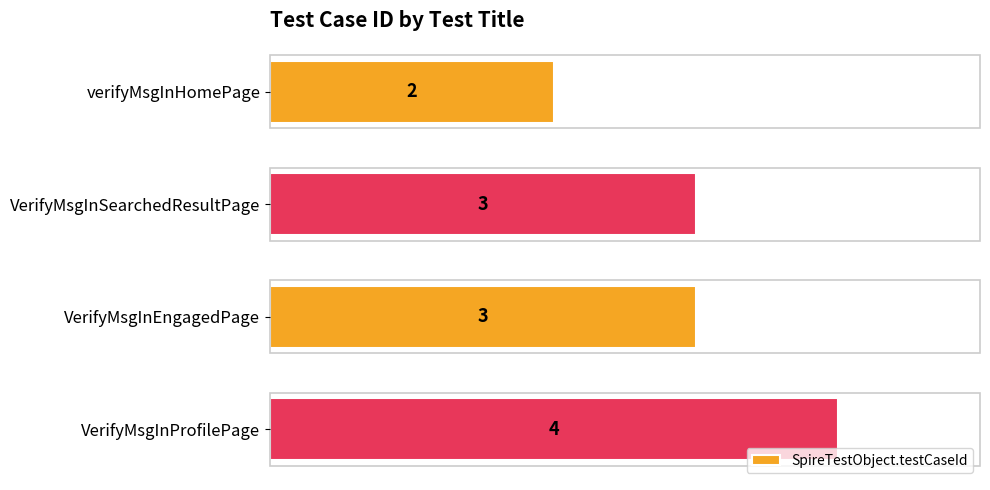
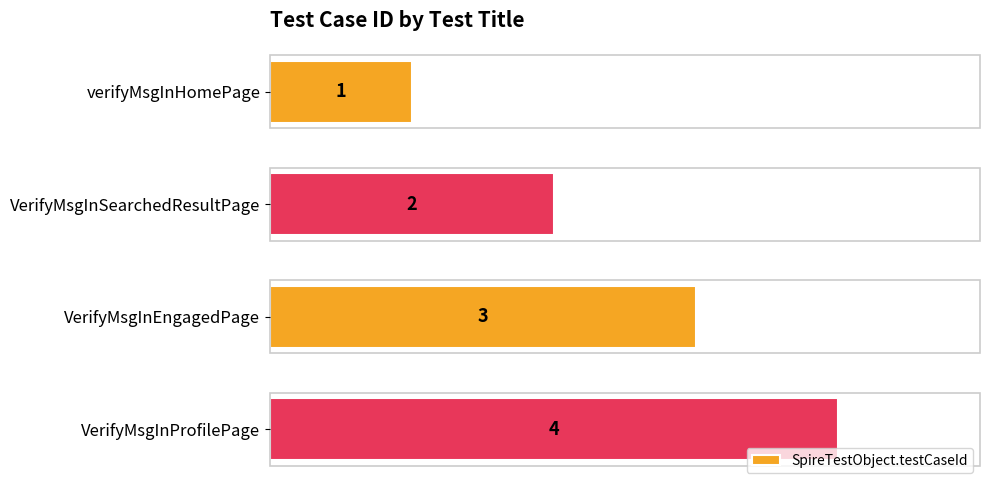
  {
-   "verifyMsgInHomePage": 2,
-   "VerifyMsgInSearchedResultPage": 3,
+   "verifyMsgInHomePage": 1,
+   "VerifyMsgInSearchedResultPage": 2,
    "VerifyMsgInEngagedPage": 3,
    "VerifyMsgInProfilePage": 4
  }
